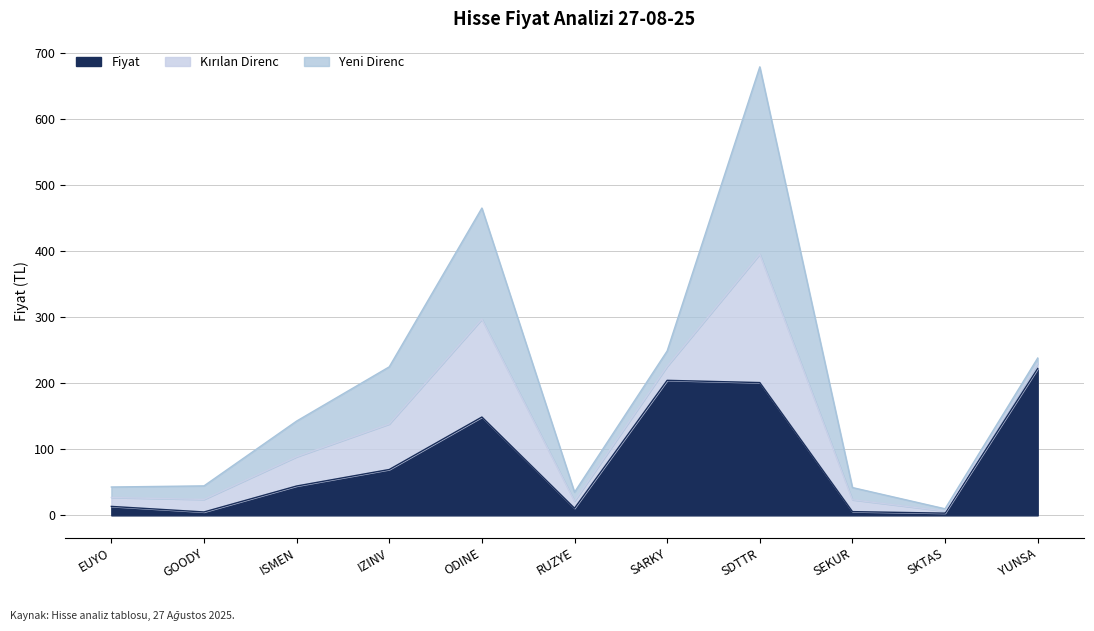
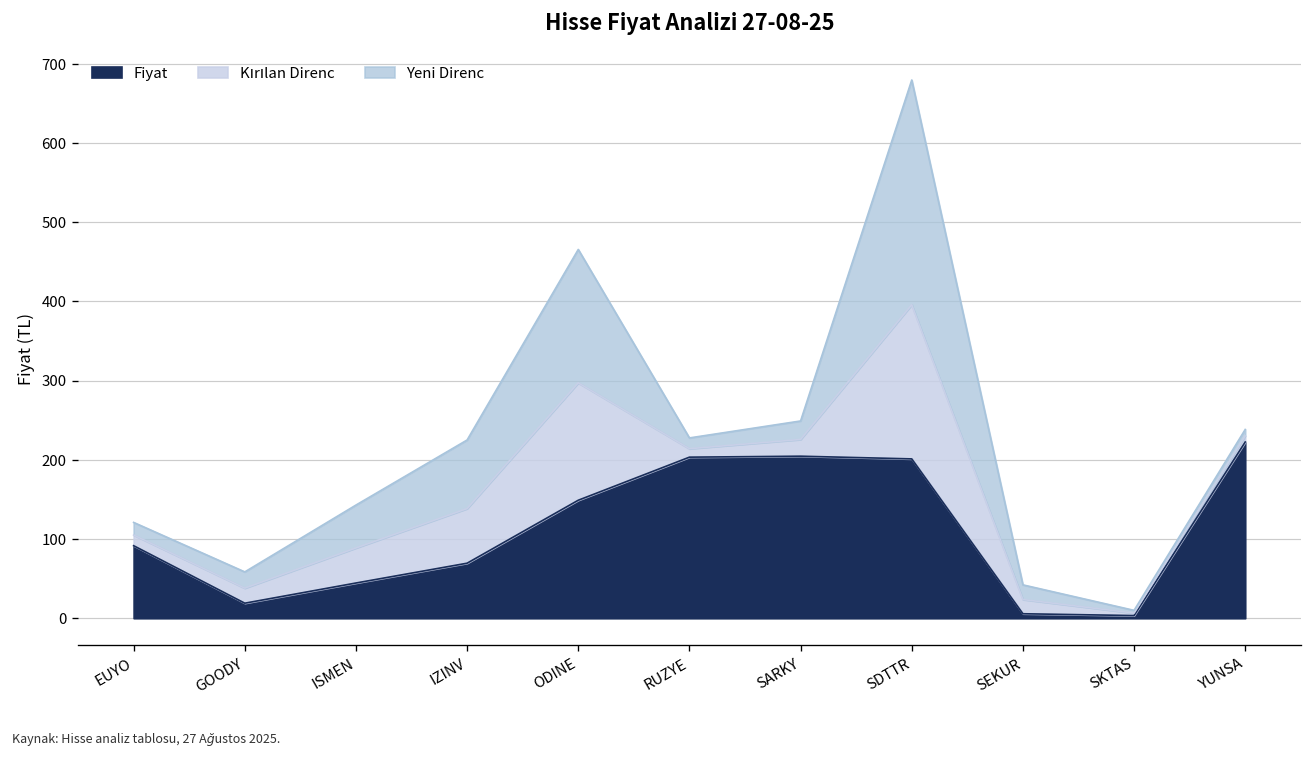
  {
    "Fiyat": {
-     "EUYO": 10,
-     "GOODY": 10,
+     "EUYO": 90,
+     "GOODY": 20,
      "ISMEN": 40,
      "IZINV": 70,
      "ODINE": 150,
-     "RUZYE": 10,
+     "RUZYE": 200,
      "SARKY": 200,
      "SDTTR": 200,
      "SEKUR": 10,
      "YUNSA": 220
    }
  }
